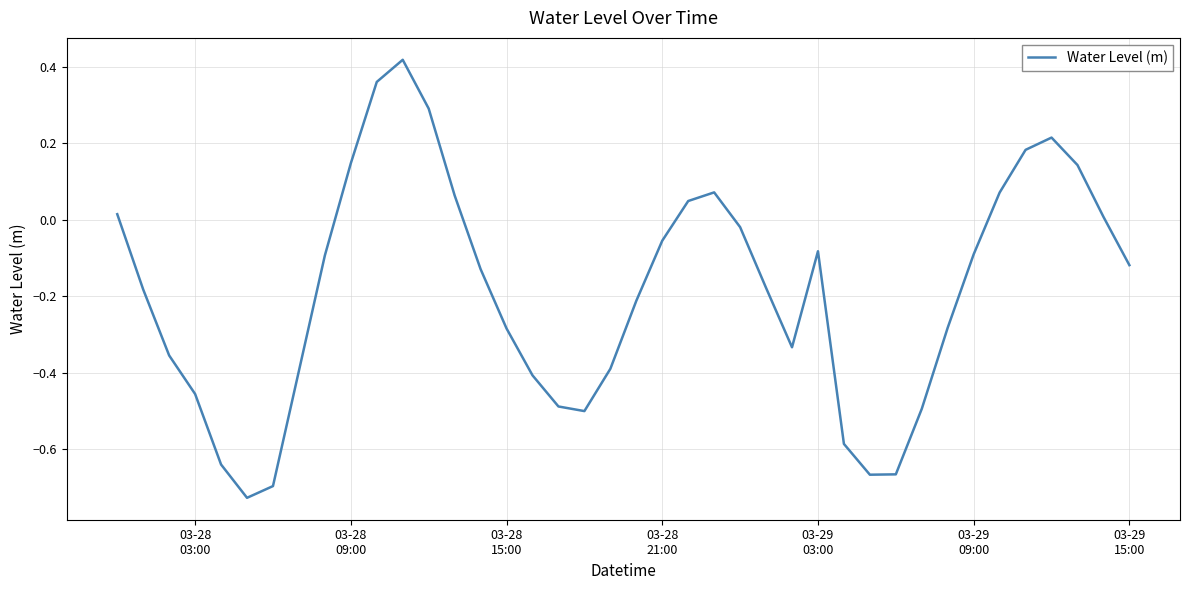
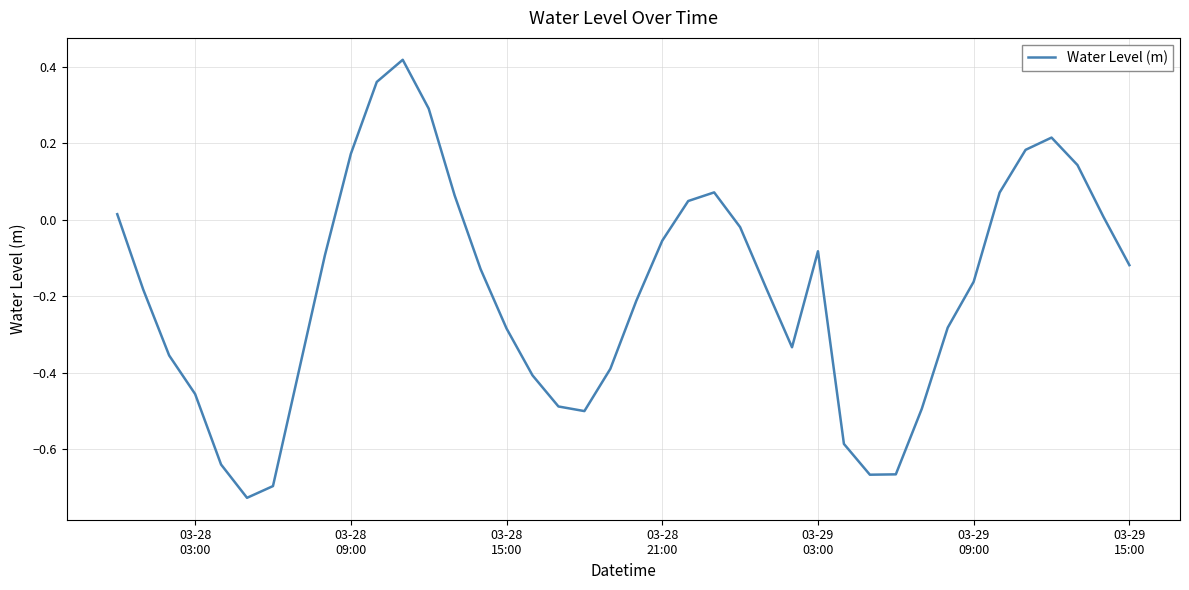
  {
    "03-28 03:00": -0.46,
-   "03-28 09:00": 0.15,
+   "03-28 09:00": 0.17,
    "03-28 15:00": -0.28,
    "03-28 21:00": -0.06,
    "03-29 03:00": -0.08,
-   "03-29 09:00": -0.09,
+   "03-29 09:00": -0.16,
    "03-29 15:00": -0.12
  }
